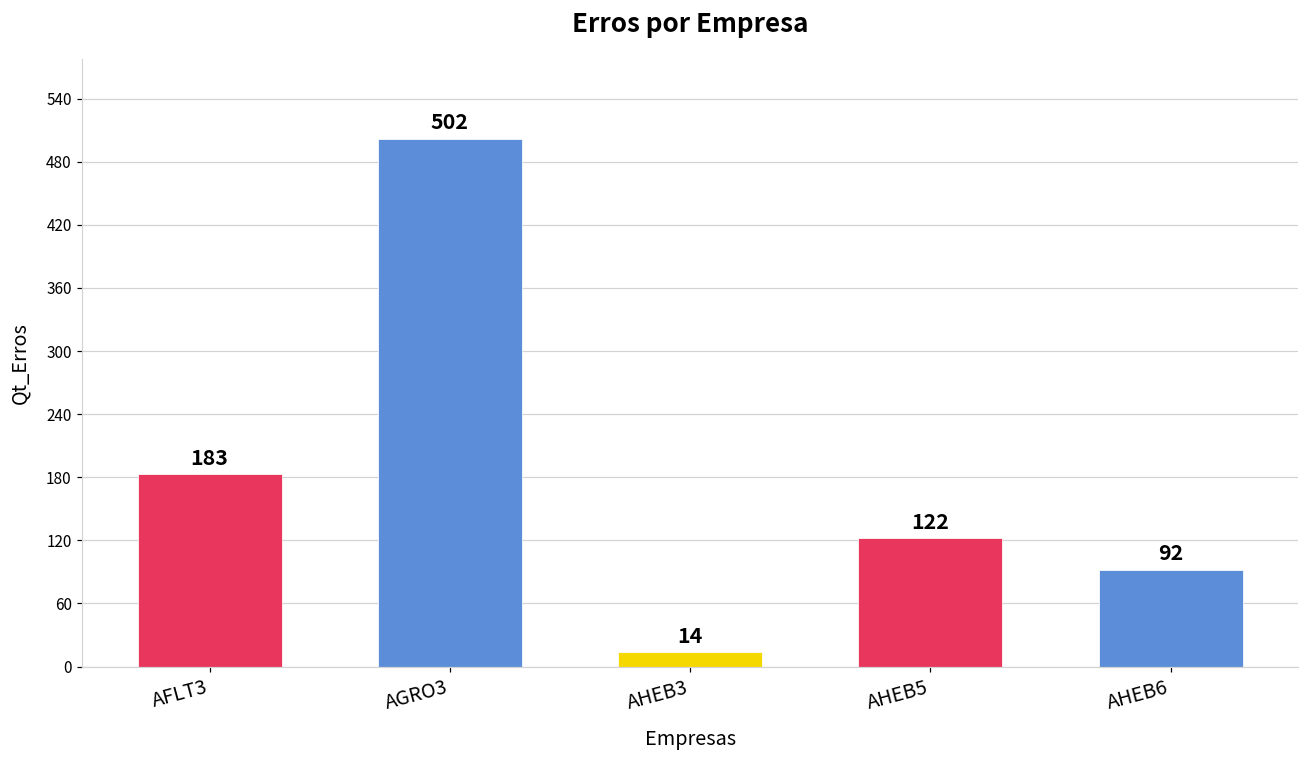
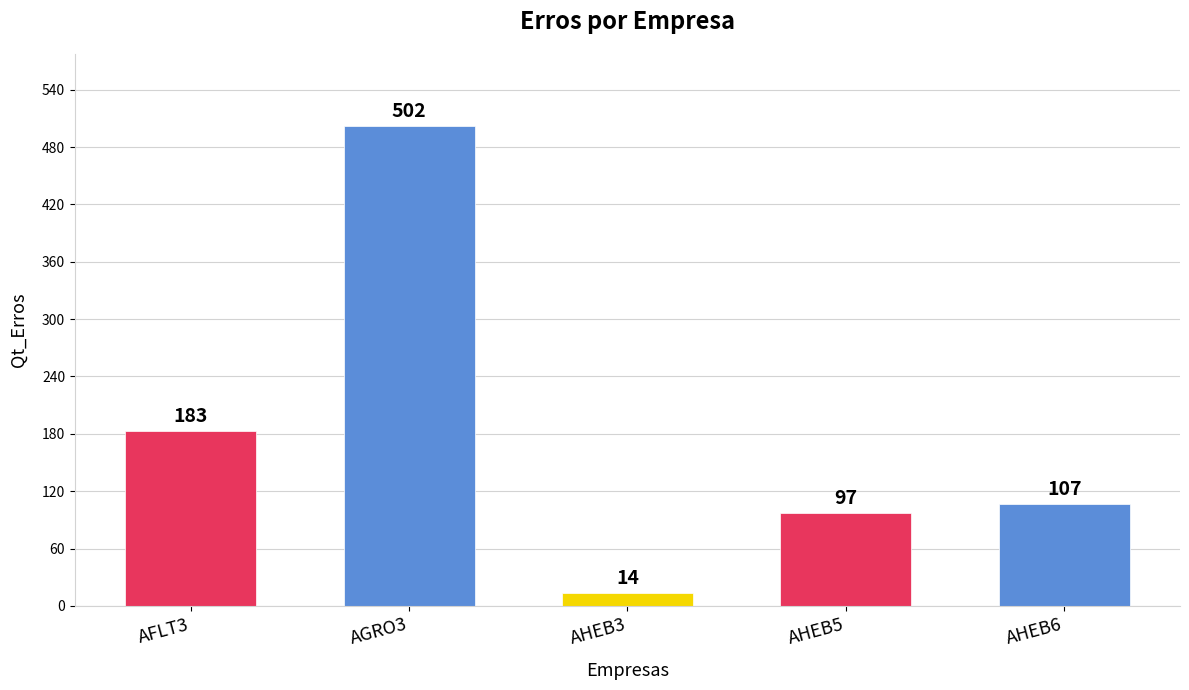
  {
    "AFLT3": 183,
    "AGRO3": 502,
    "AHEB3": 14,
-   "AHEB5": 122,
-   "AHEB6": 92
+   "AHEB5": 97,
+   "AHEB6": 107
  }
